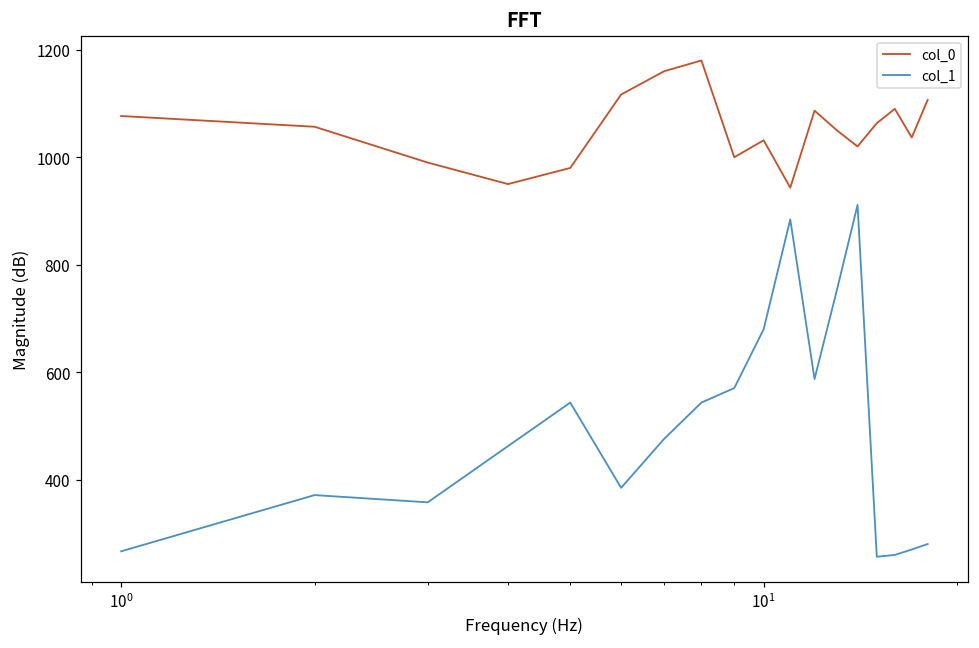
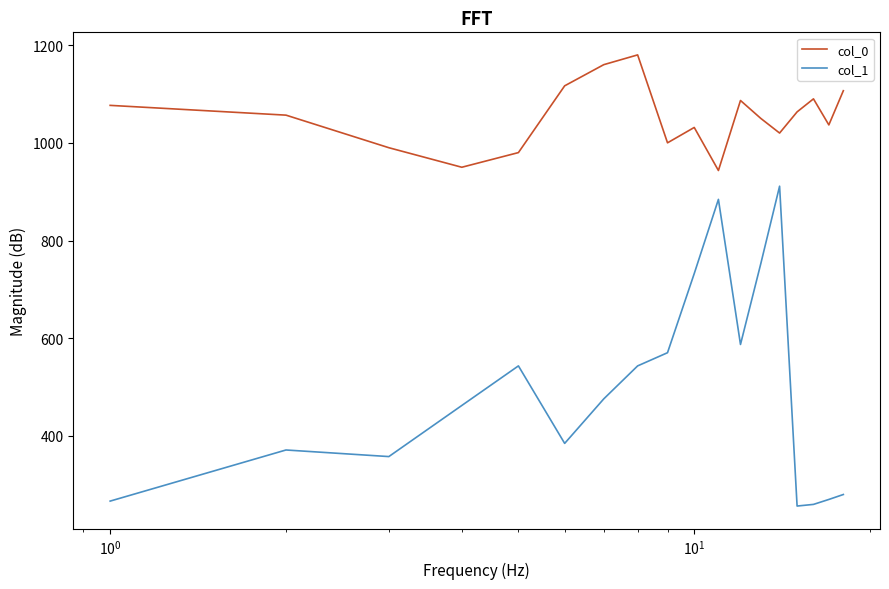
  {
    "col_0": {
      "10^0": 1080,
      "10^1": 1030
    },
    "col_1": {
      "10^0": 270,
-     "10^1": 680
+     "10^1": 730
    }
  }
